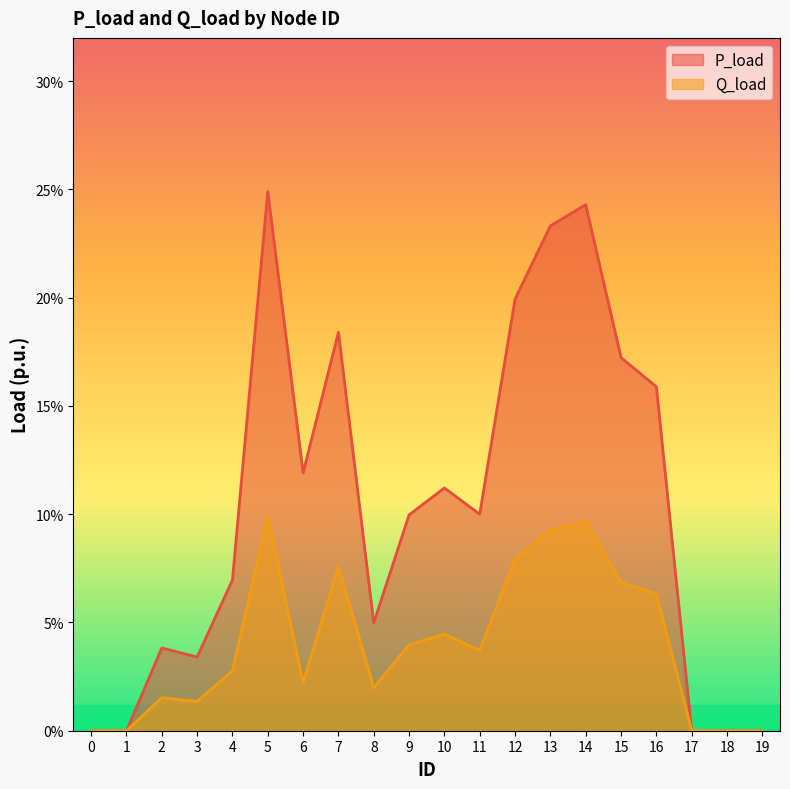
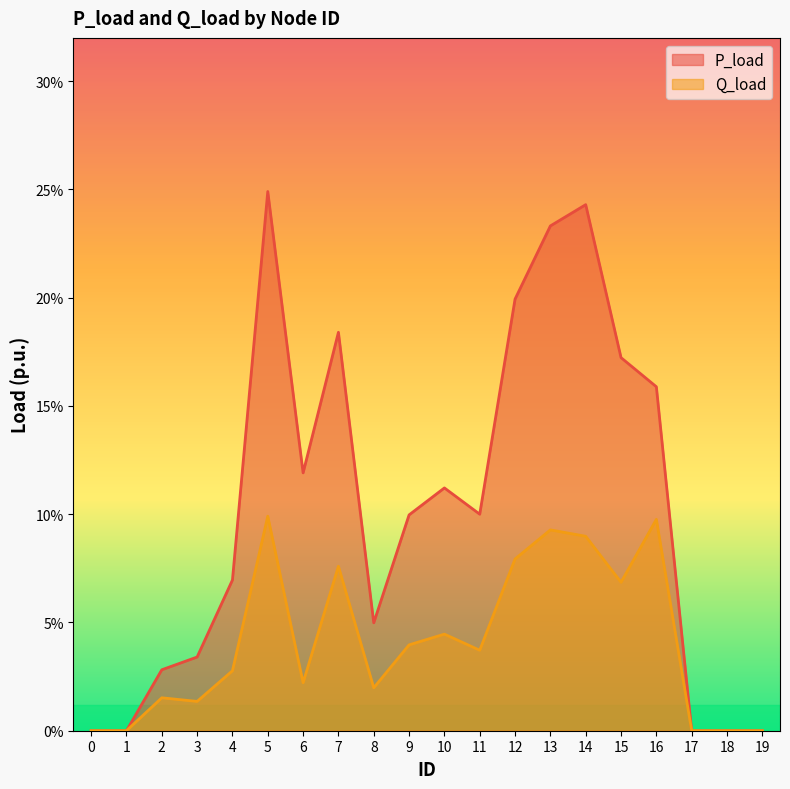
  {
    "P_load": {
-     "2": "3.8%",
+     "2": "2.8%",
      "3": "3.4%",
      "4": "7.0%",
      "5": "24.9%",
      "6": "11.9%",
      "7": "18.4%",
      "8": "5.0%",
      "9": "10.0%",
      "10": "11.2%",
      "11": "10.0%",
      "12": "19.9%",
      "13": "23.3%",
      "14": "24.3%",
      "15": "17.2%",
      "16": "15.9%"
    },
    "Q_load": {
      "2": "1.5%",
      "3": "1.4%",
      "4": "2.8%",
      "5": "9.9%",
      "6": "2.2%",
      "7": "7.6%",
      "8": "2.0%",
      "9": "4.0%",
      "10": "4.5%",
      "11": "3.7%",
      "12": "7.9%",
      "13": "9.3%",
-     "14": "9.7%",
+     "14": "9.0%",
      "15": "6.9%",
-     "16": "6.3%"
+     "16": "9.8%"
    }
  }
